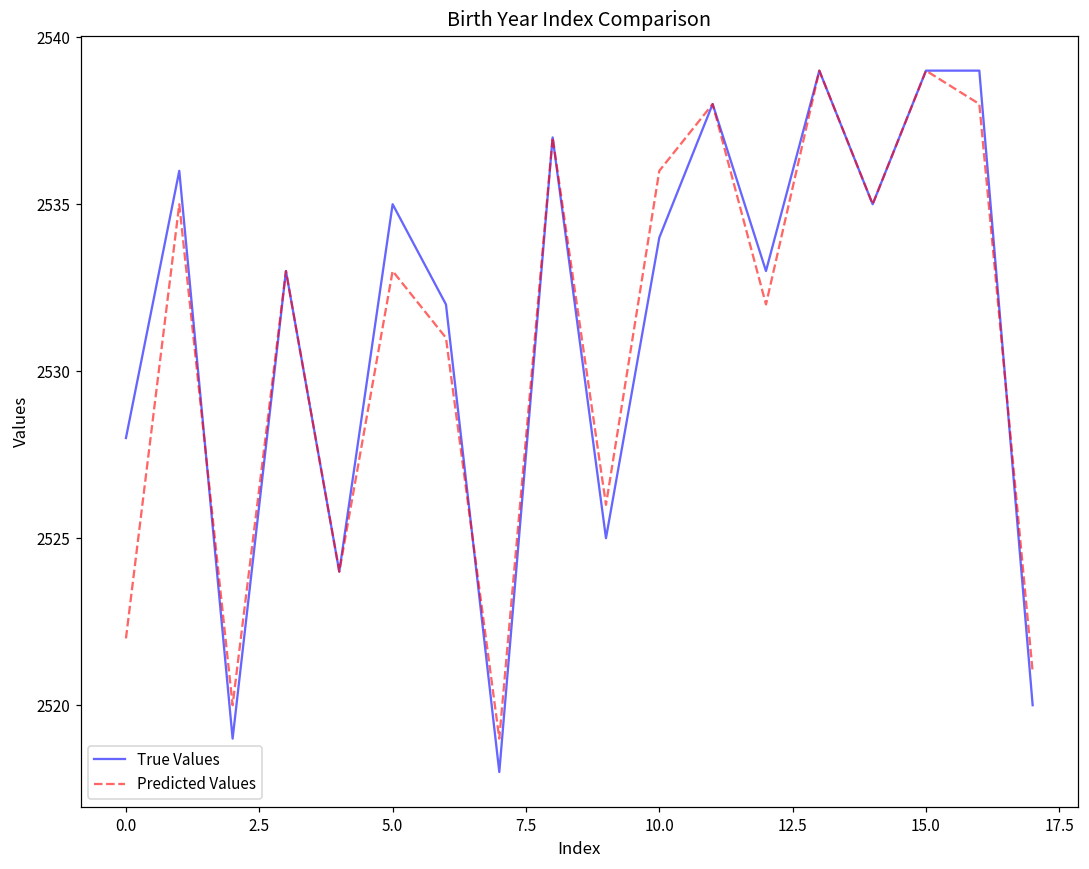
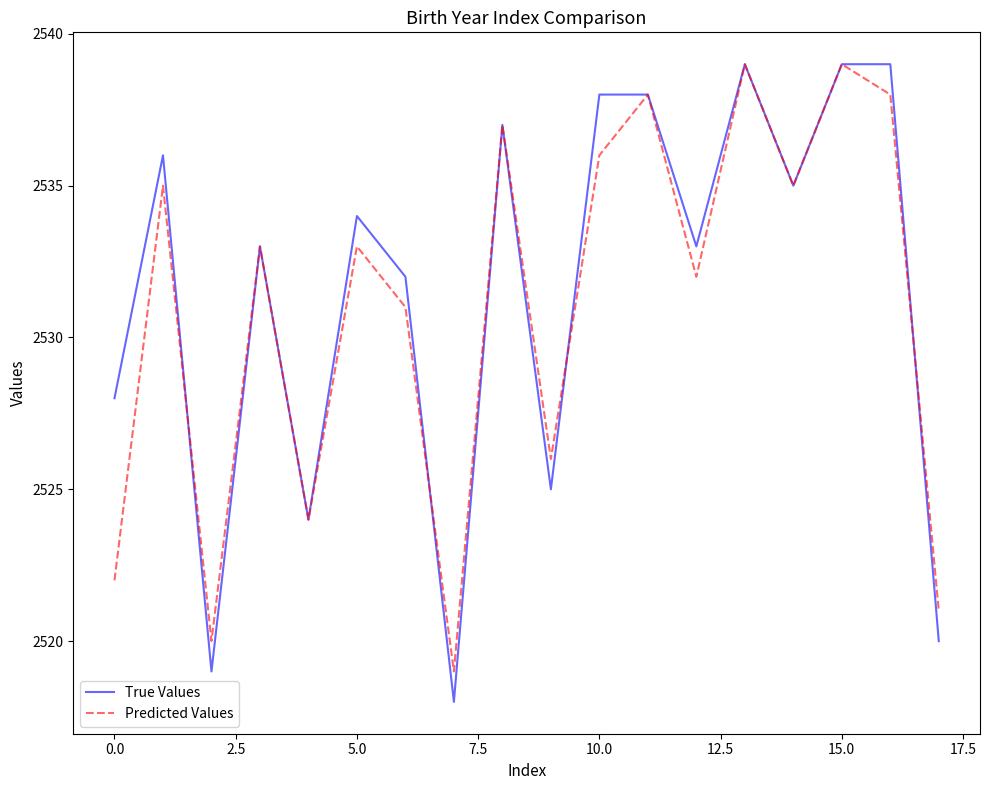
  {
    "True Values": {
      "0.0": 2528,
-     "5.0": 2535,
-     "10.0": 2534
+     "5.0": 2534,
+     "10.0": 2538
    },
    "Predicted Values": {
      "0.0": 2522,
      "5.0": 2533,
      "10.0": 2536
    }
  }
